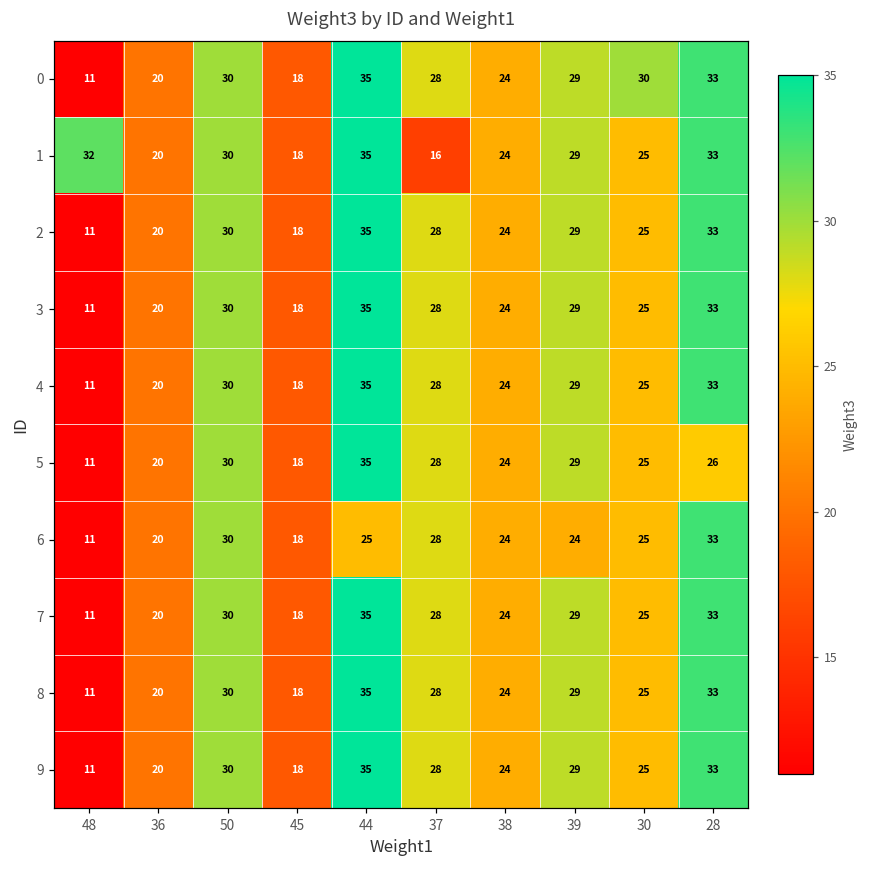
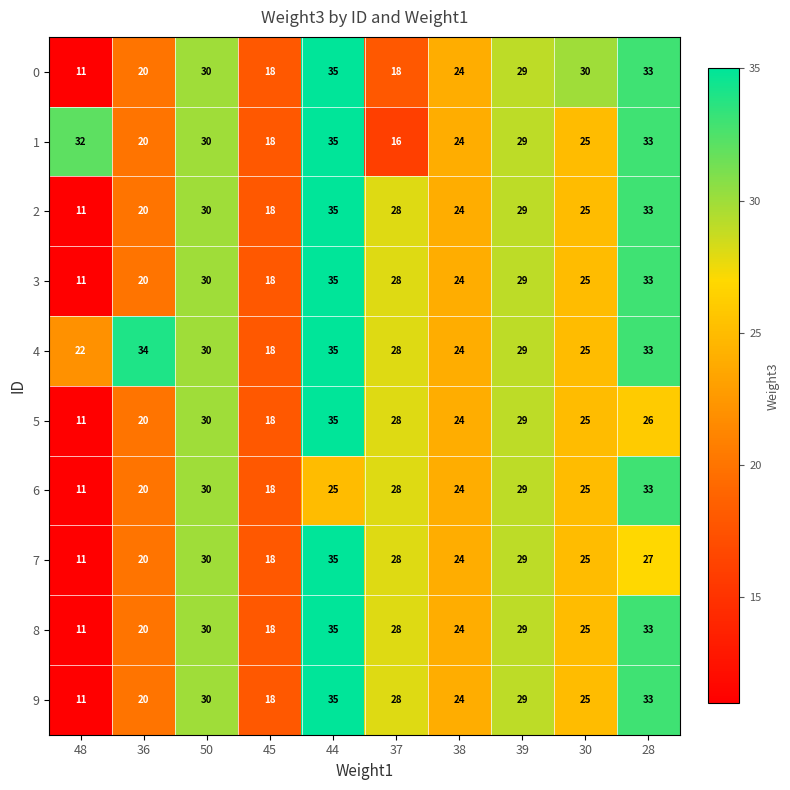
  {
    "0": {
      "48": 11,
      "36": 20,
      "50": 30,
      "45": 18,
      "44": 35,
-     "37": 28,
+     "37": 18,
      "38": 24,
      "39": 29,
      "30": 30,
      "28": 33
    },
    "1": {
      "48": 32,
      "36": 20,
      "50": 30,
      "45": 18,
      "44": 35,
      "37": 16,
      "38": 24,
      "39": 29,
      "30": 25,
      "28": 33
    },
    "2": {
      "48": 11,
      "36": 20,
      "50": 30,
      "45": 18,
      "44": 35,
      "37": 28,
      "38": 24,
      "39": 29,
      "30": 25,
      "28": 33
    },
    "3": {
      "48": 11,
      "36": 20,
      "50": 30,
      "45": 18,
      "44": 35,
      "37": 28,
      "38": 24,
      "39": 29,
      "30": 25,
      "28": 33
    },
    "4": {
-     "48": 11,
-     "36": 20,
+     "48": 22,
+     "36": 34,
      "50": 30,
      "45": 18,
      "44": 35,
      "37": 28,
      "38": 24,
      "39": 29,
      "30": 25,
      "28": 33
    },
    "5": {
      "48": 11,
      "36": 20,
      "50": 30,
      "45": 18,
      "44": 35,
      "37": 28,
      "38": 24,
      "39": 29,
      "30": 25,
      "28": 26
    },
    "6": {
      "48": 11,
      "36": 20,
      "50": 30,
      "45": 18,
      "44": 25,
      "37": 28,
      "38": 24,
-     "39": 24,
+     "39": 29,
      "30": 25,
      "28": 33
    },
    "7": {
      "48": 11,
      "36": 20,
      "50": 30,
      "45": 18,
      "44": 35,
      "37": 28,
      "38": 24,
      "39": 29,
      "30": 25,
-     "28": 33
+     "28": 27
    },
    "8": {
      "48": 11,
      "36": 20,
      "50": 30,
      "45": 18,
      "44": 35,
      "37": 28,
      "38": 24,
      "39": 29,
      "30": 25,
      "28": 33
    },
    "9": {
      "48": 11,
      "36": 20,
      "50": 30,
      "45": 18,
      "44": 35,
      "37": 28,
      "38": 24,
      "39": 29,
      "30": 25,
      "28": 33
    }
  }
